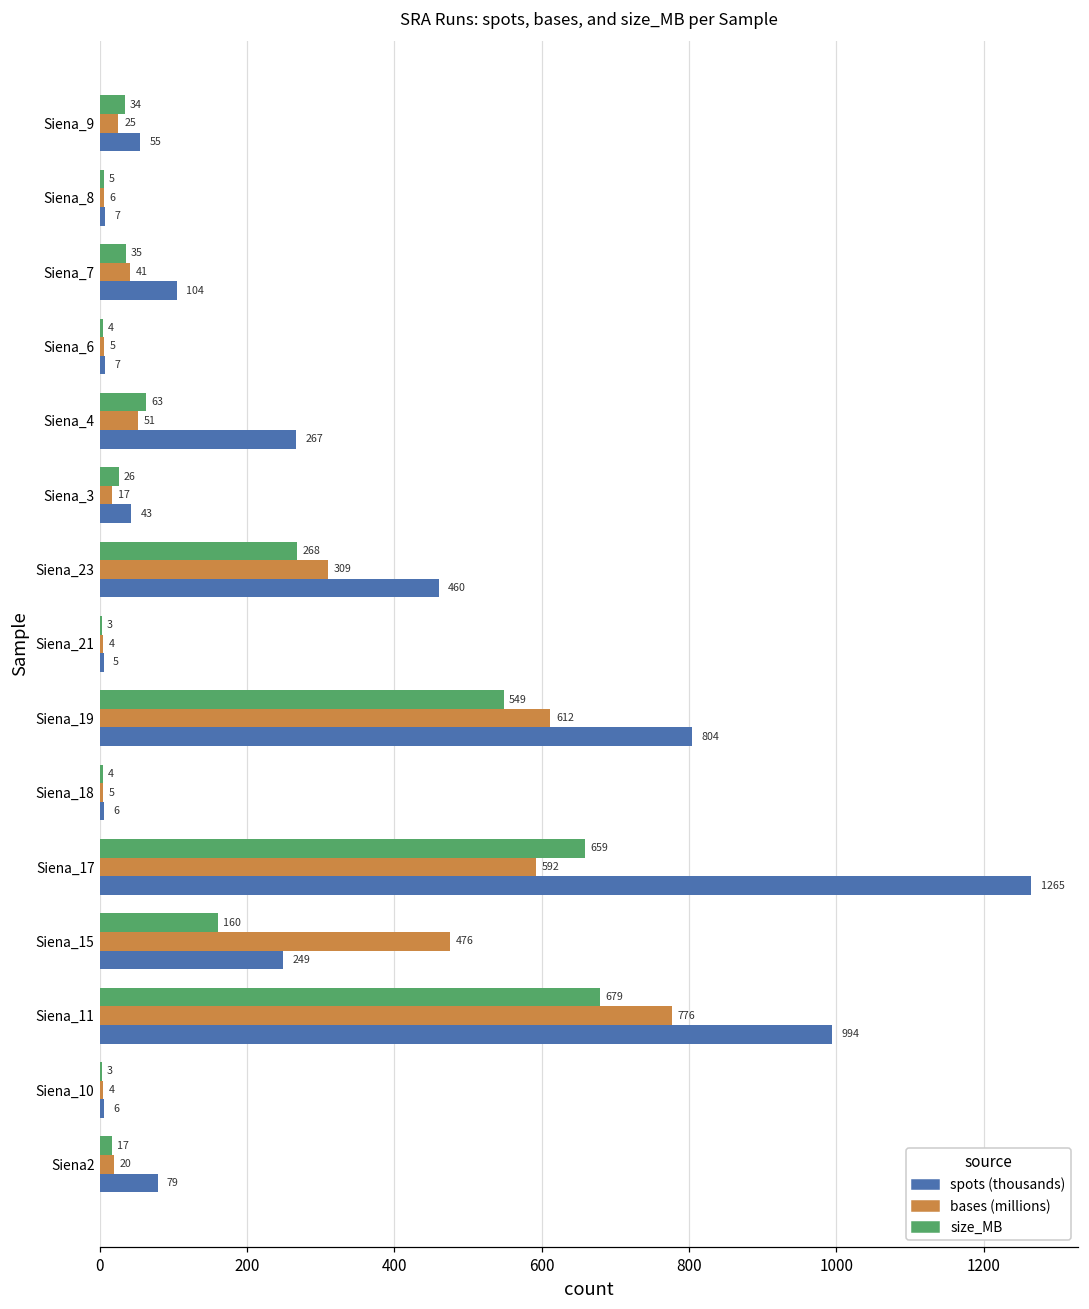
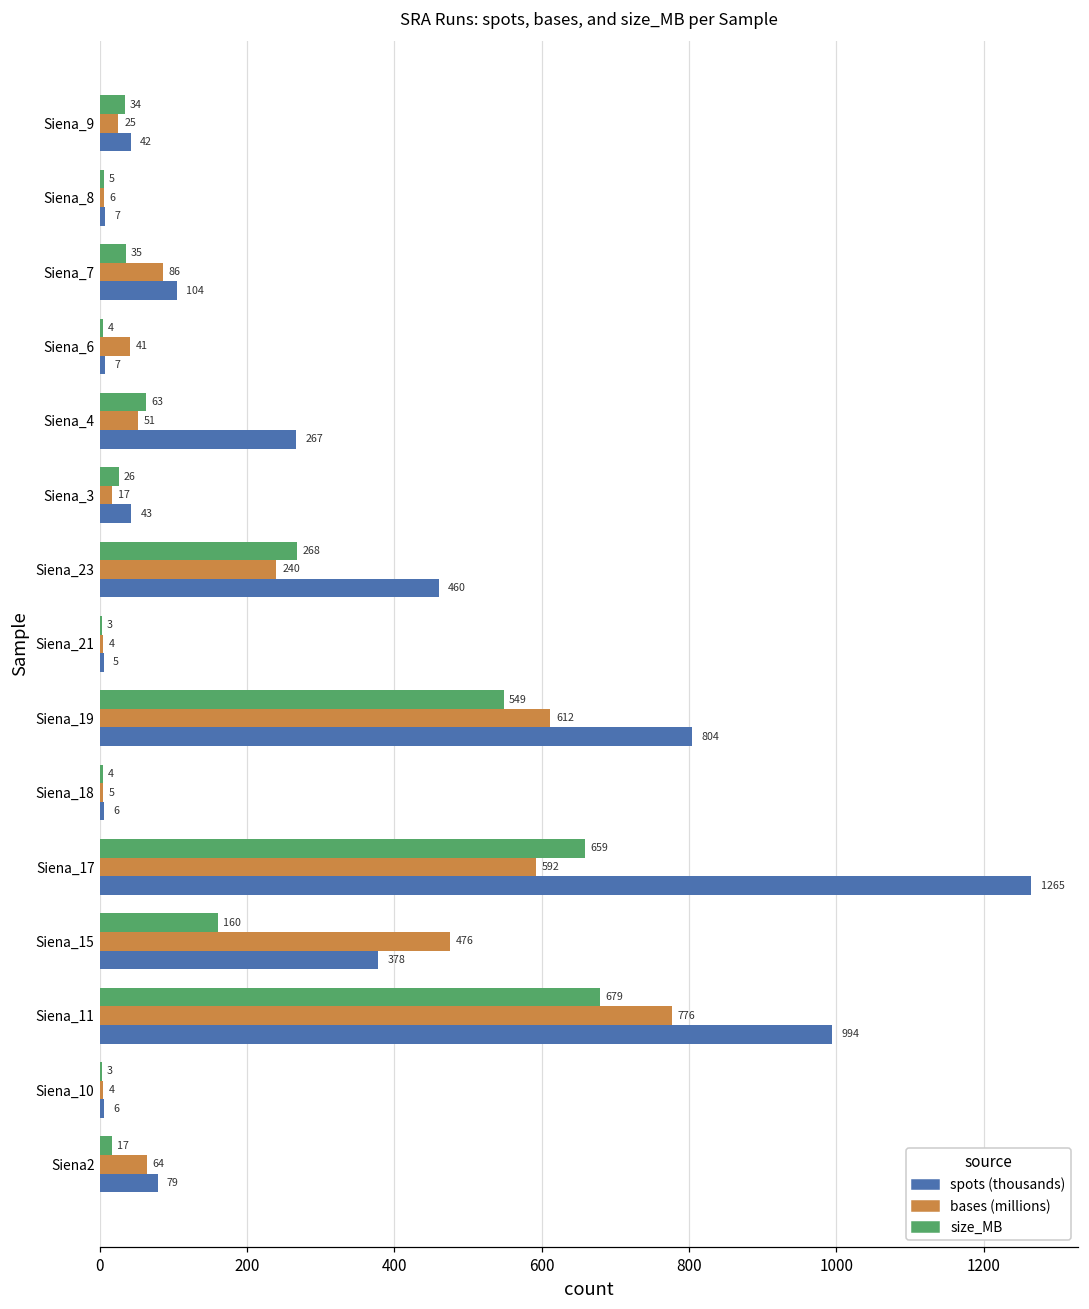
  {
    "spots (thousands)": {
-     "Siena_9": 55,
+     "Siena_9": 42,
      "Siena_8": 7,
      "Siena_7": 104,
      "Siena_6": 7,
      "Siena_4": 267,
      "Siena_3": 43,
      "Siena_23": 460,
      "Siena_21": 5,
      "Siena_19": 804,
      "Siena_18": 6,
      "Siena_17": 1265,
-     "Siena_15": 249,
+     "Siena_15": 378,
      "Siena_11": 994,
      "Siena_10": 6,
      "Siena2": 79
    },
    "bases (millions)": {
      "Siena_9": 25,
      "Siena_8": 6,
-     "Siena_7": 41,
-     "Siena_6": 5,
+     "Siena_7": 86,
+     "Siena_6": 41,
      "Siena_4": 51,
      "Siena_3": 17,
-     "Siena_23": 309,
+     "Siena_23": 240,
      "Siena_21": 4,
      "Siena_19": 612,
      "Siena_18": 5,
      "Siena_17": 592,
      "Siena_15": 476,
      "Siena_11": 776,
      "Siena_10": 4,
-     "Siena2": 20
+     "Siena2": 64
    },
    "size_MB": {
      "Siena_9": 34,
      "Siena_8": 5,
      "Siena_7": 35,
      "Siena_6": 4,
      "Siena_4": 63,
      "Siena_3": 26,
      "Siena_23": 268,
      "Siena_21": 3,
      "Siena_19": 549,
      "Siena_18": 4,
      "Siena_17": 659,
      "Siena_15": 160,
      "Siena_11": 679,
      "Siena_10": 3,
      "Siena2": 17
    }
  }
